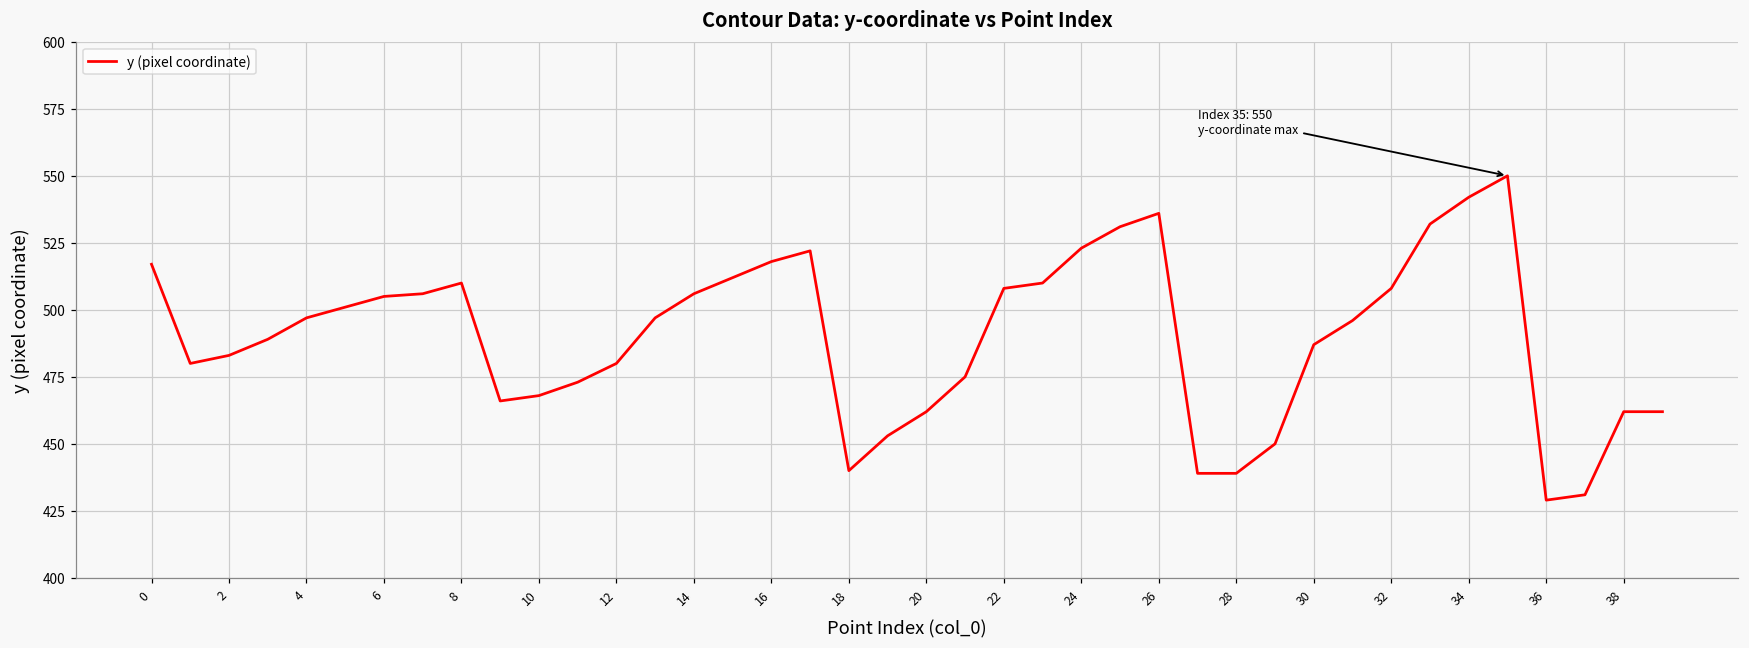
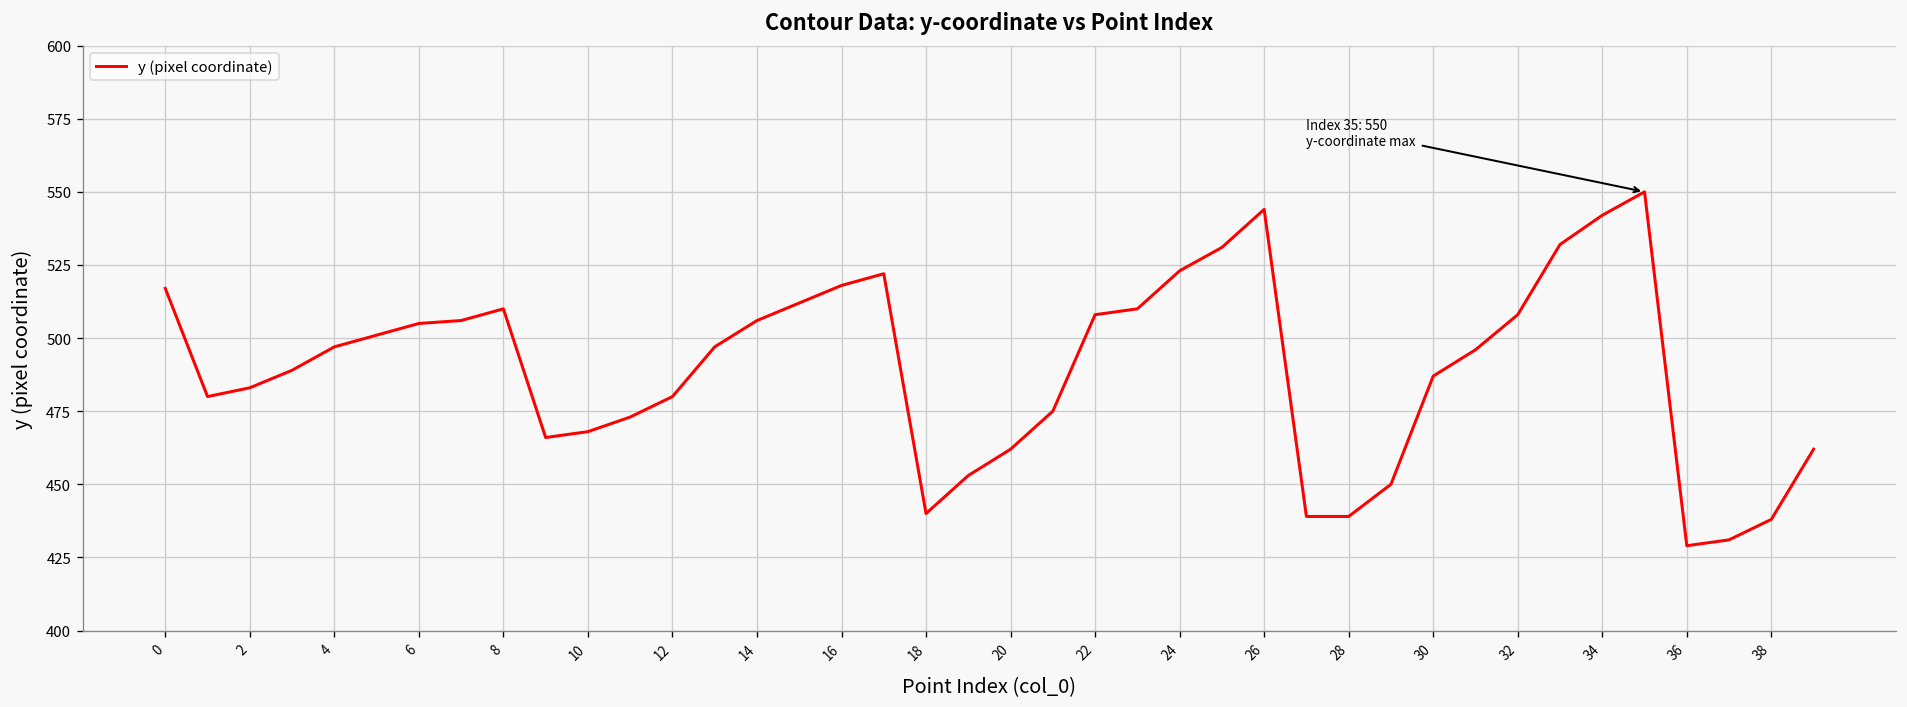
  {
    "0": 517,
    "2": 483,
    "4": 497,
    "6": 505,
    "8": 510,
    "10": 468,
    "12": 480,
    "14": 506,
    "16": 518,
    "18": 440,
    "20": 462,
    "22": 508,
    "24": 523,
-   "26": 536,
+   "26": 544,
    "28": 439,
    "30": 487,
    "32": 508,
    "34": 542,
    "36": 429,
-   "38": 462
+   "38": 438
  }
